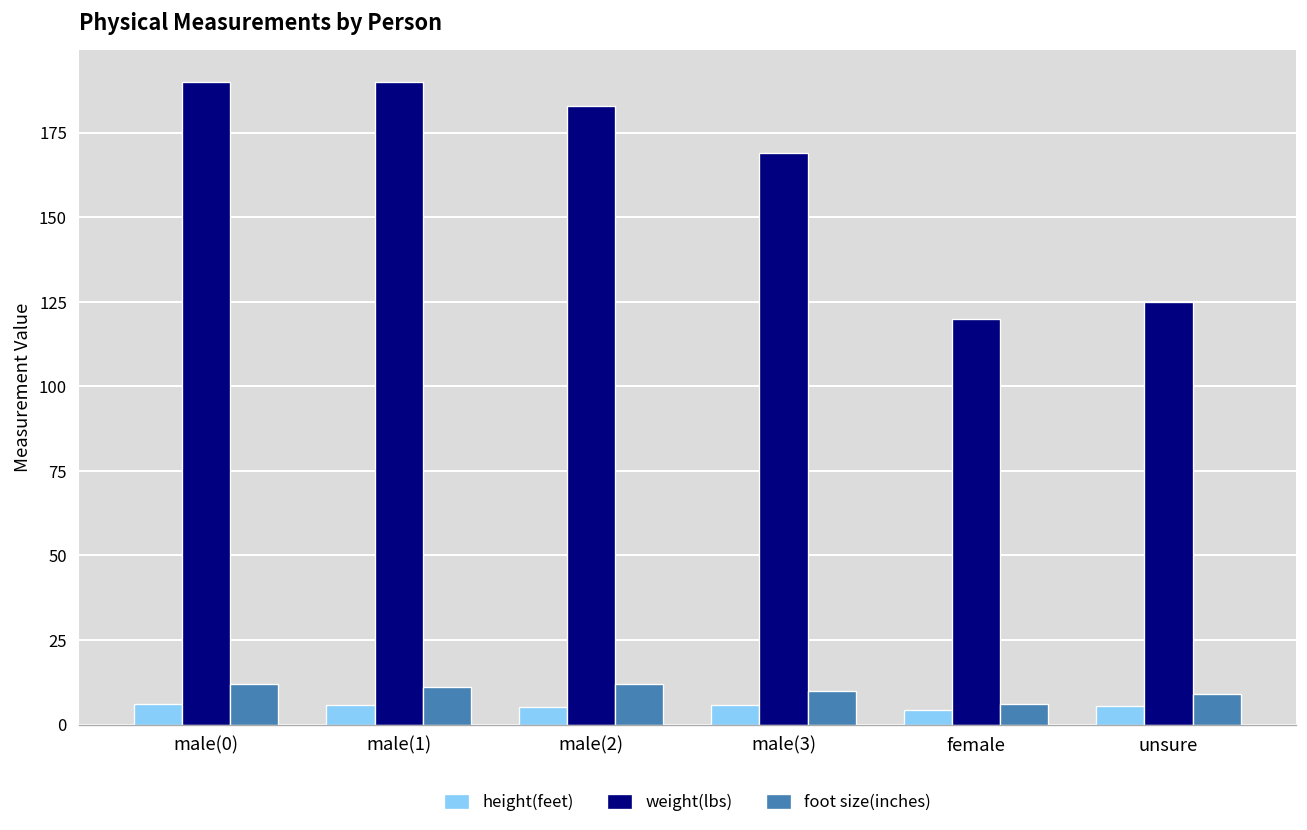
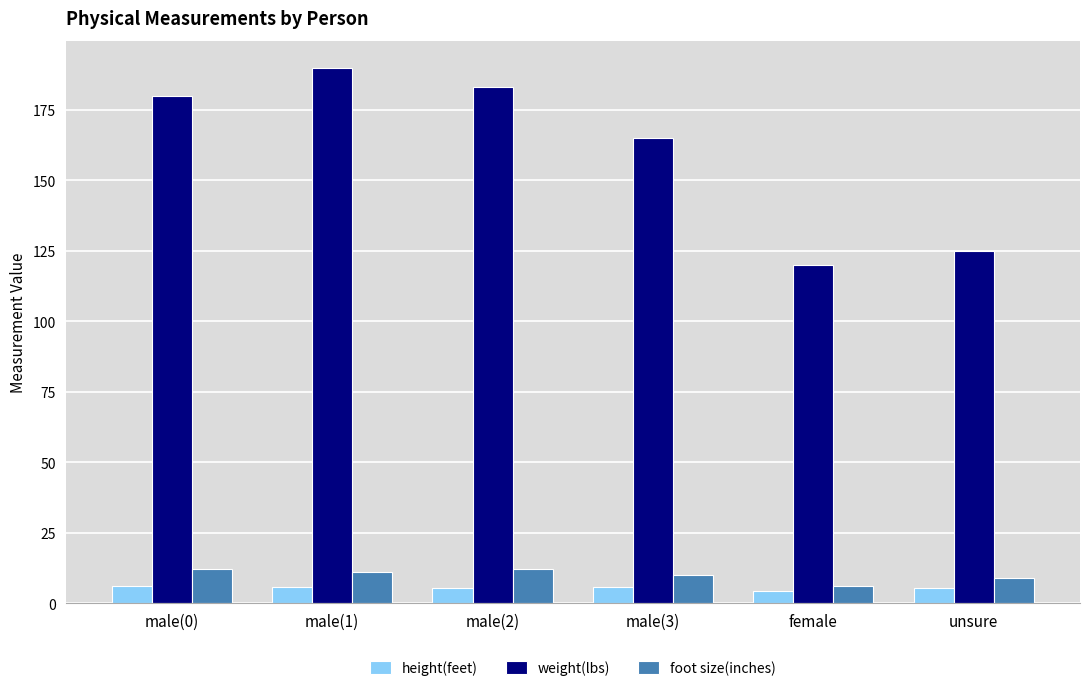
  {
    "height(feet)": {
      "male(0)": 6,
      "male(1)": 6,
      "male(2)": 5,
      "male(3)": 6,
      "female": 4,
      "unsure": 6
    },
    "weight(lbs)": {
-     "male(0)": 190,
+     "male(0)": 180,
      "male(1)": 190,
      "male(2)": 183,
-     "male(3)": 169,
+     "male(3)": 165,
      "female": 120,
      "unsure": 125
    },
    "foot size(inches)": {
      "male(0)": 12,
      "male(1)": 11,
      "male(2)": 12,
      "male(3)": 10,
      "female": 6,
      "unsure": 9
    }
  }
